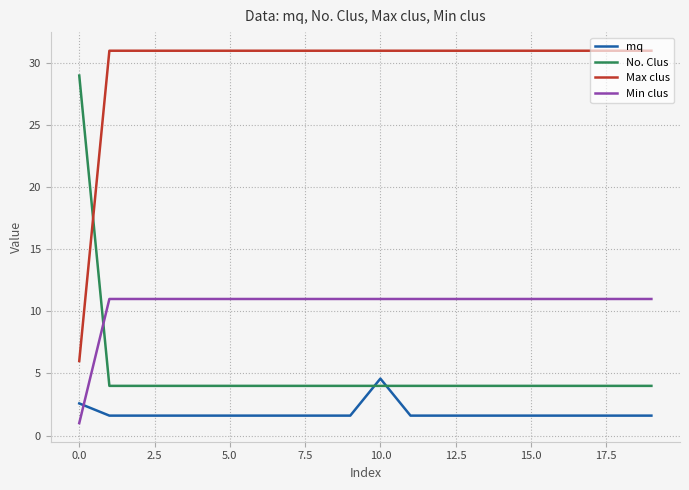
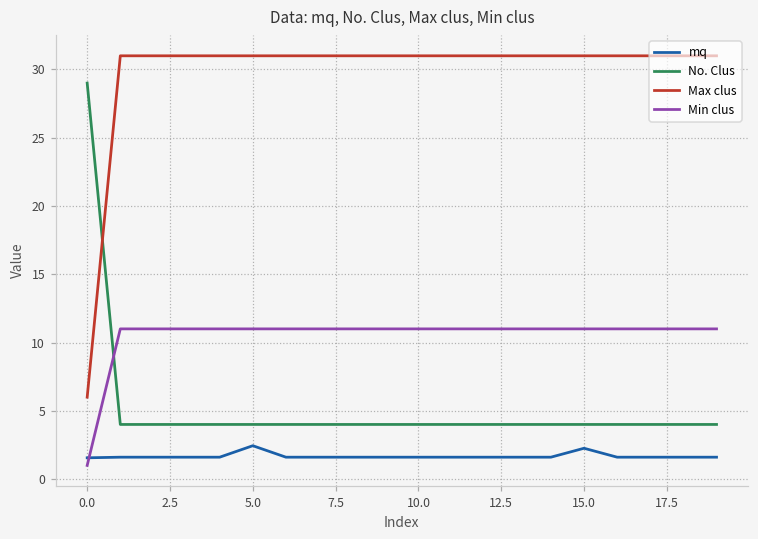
  {
    "mq": {
-     "0.0": 2.6,
-     "5.0": 1.6,
-     "10.0": 4.6,
-     "15.0": 1.6
+     "0.0": 1.6,
+     "5.0": 2.4,
+     "10.0": 1.6,
+     "15.0": 2.3
    },
    "No. Clus": {
      "0.0": 29.0,
      "5.0": 4.0,
      "10.0": 4.0,
      "15.0": 4.0
    },
    "Max clus": {
      "0.0": 6.0,
      "5.0": 31.0,
      "10.0": 31.0,
      "15.0": 31.0
    },
    "Min clus": {
      "0.0": 1.0,
      "5.0": 11.0,
      "10.0": 11.0,
      "15.0": 11.0
    }
  }
